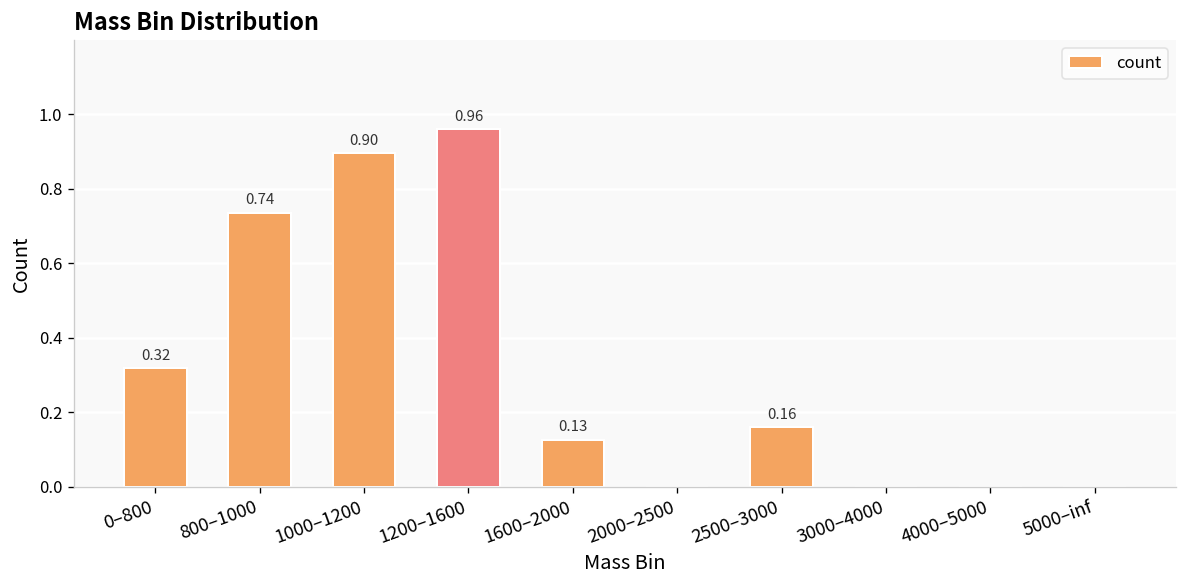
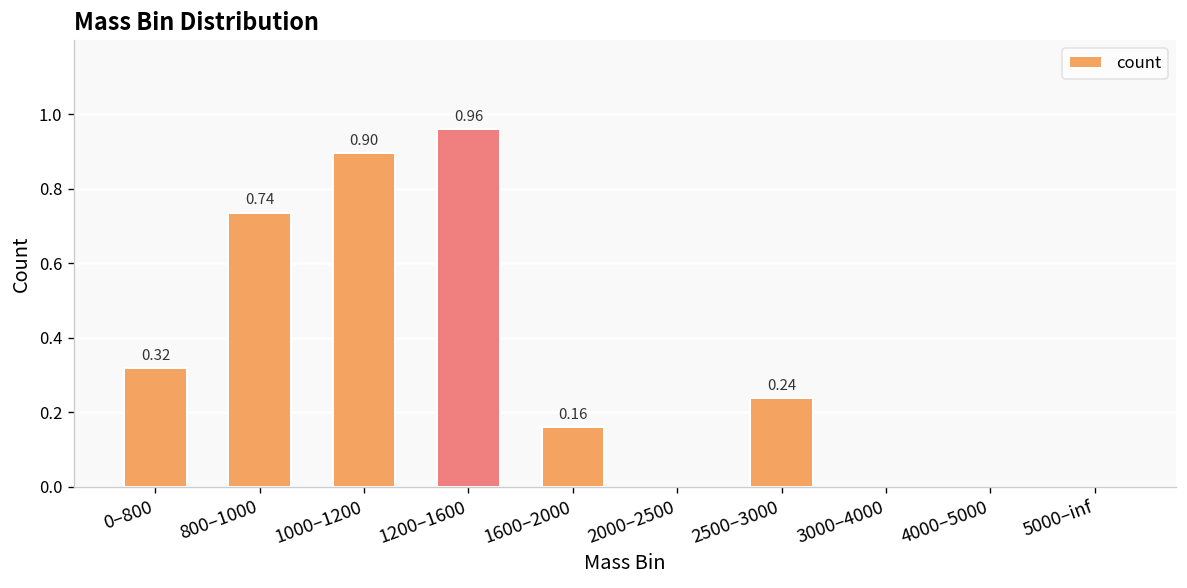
  {
    "0–800": 0.32,
    "800–1000": 0.74,
    "1000–1200": 0.90,
    "1200–1600": 0.96,
-   "1600–2000": 0.13,
-   "2500–3000": 0.16
+   "1600–2000": 0.16,
+   "2500–3000": 0.24
  }
